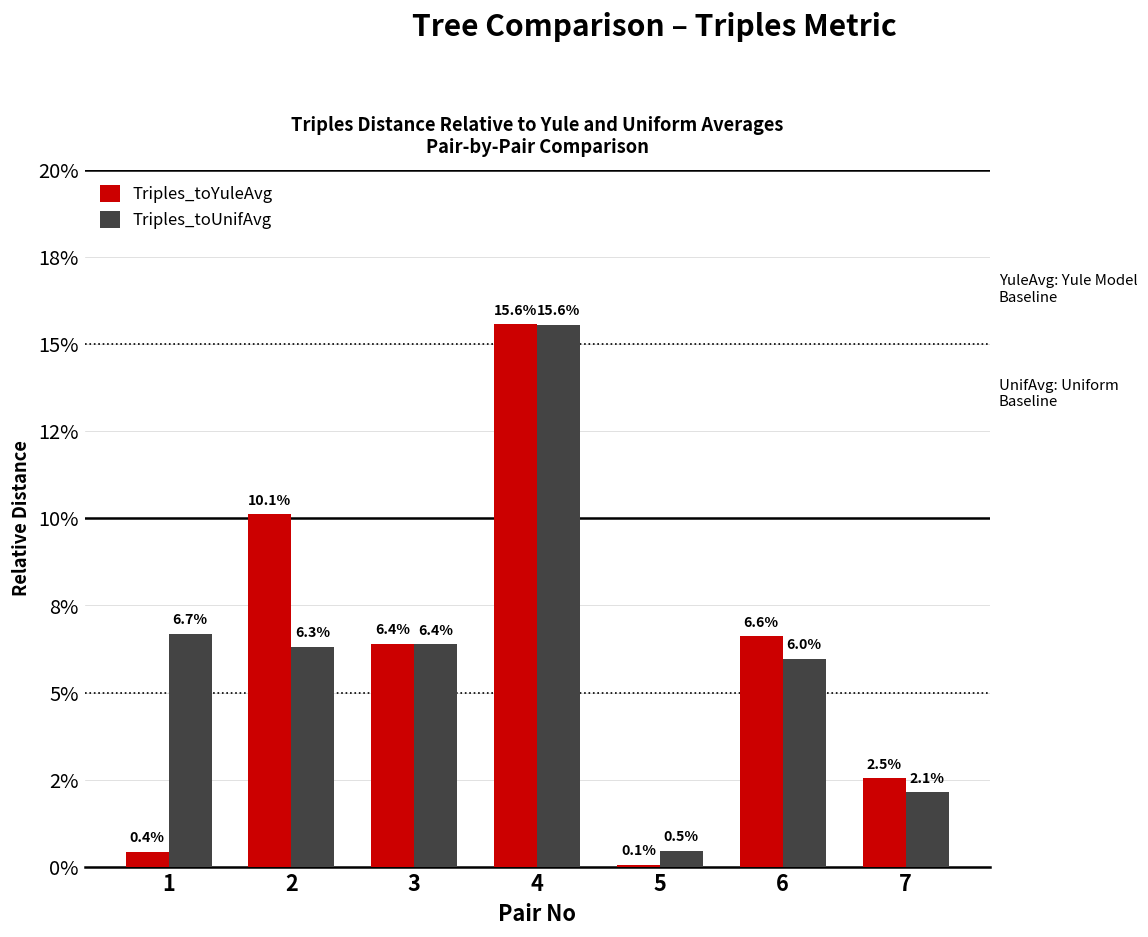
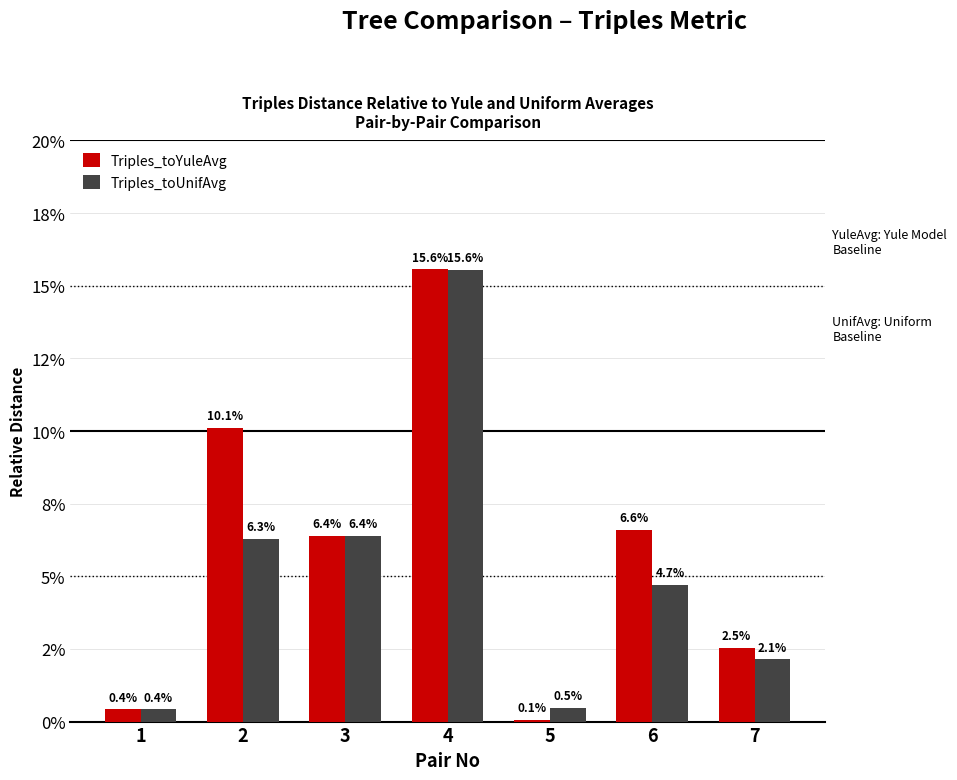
  {
    "Triples_toYuleAvg": {
      "1": "0.4%",
      "2": "10.1%",
      "3": "6.4%",
      "4": "15.6%",
      "5": "0.1%",
      "6": "6.6%",
      "7": "2.5%"
    },
    "Triples_toUnifAvg": {
-     "1": "6.7%",
+     "1": "0.4%",
      "2": "6.3%",
      "3": "6.4%",
      "4": "15.6%",
      "5": "0.5%",
-     "6": "6.0%",
+     "6": "4.7%",
      "7": "2.1%"
    }
  }
